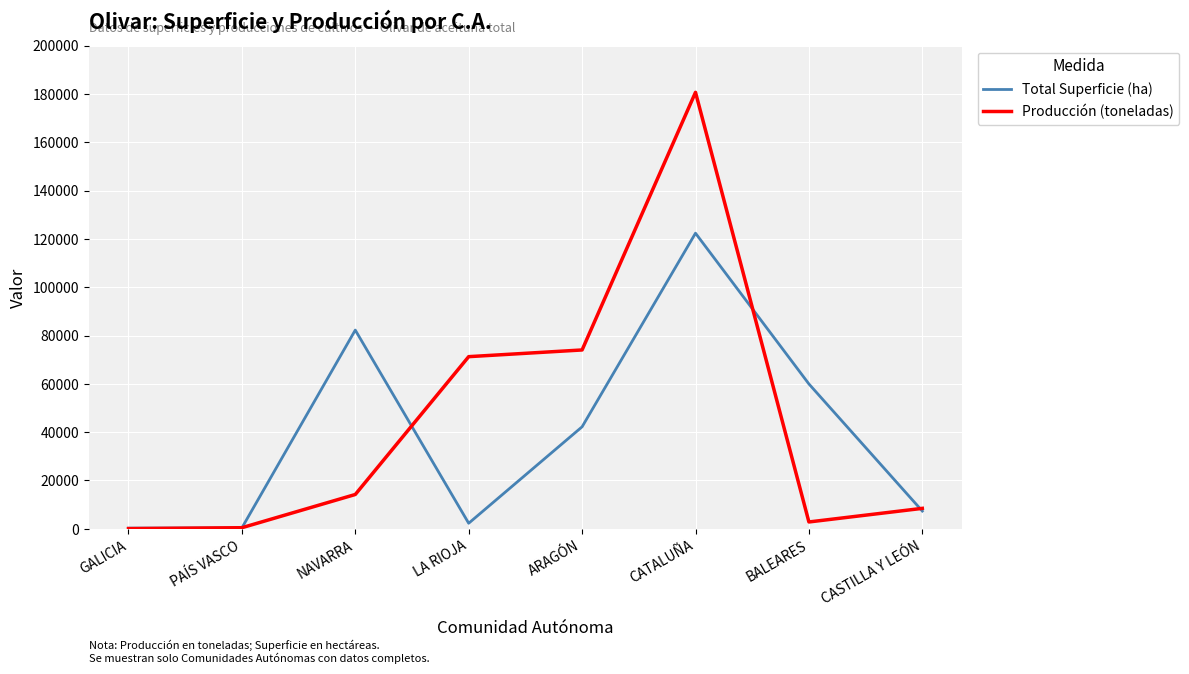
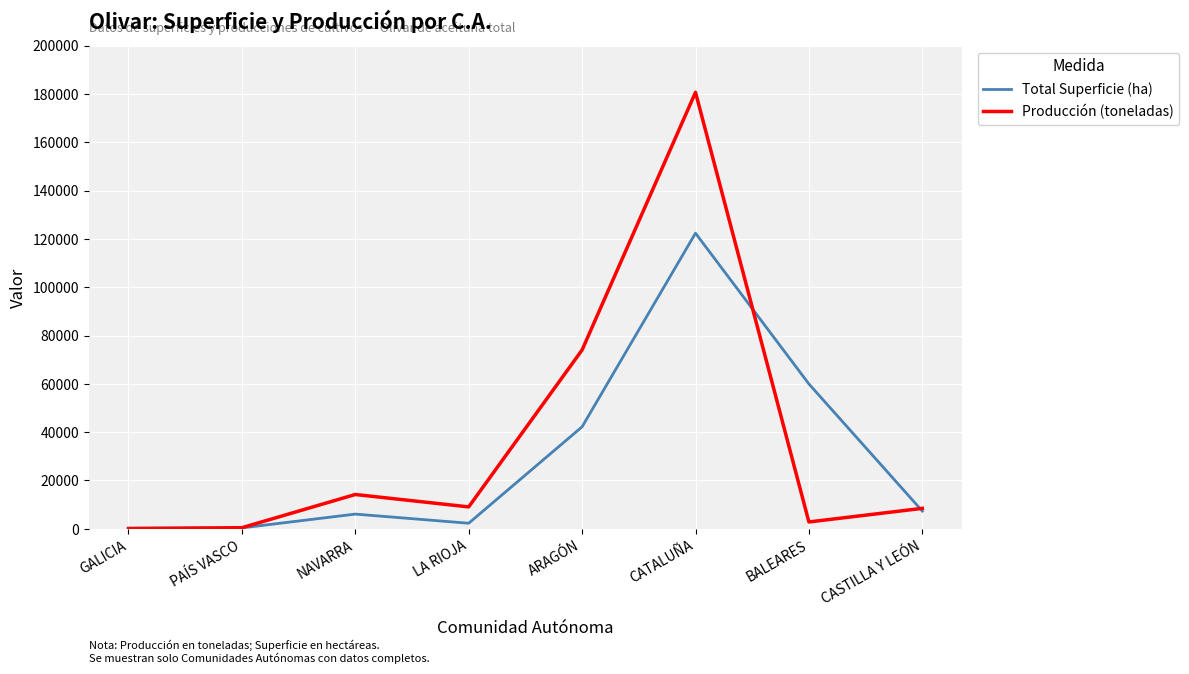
  {
    "Total Superficie (ha)": {
-     "NAVARRA": 82000,
+     "NAVARRA": 6000,
      "LA RIOJA": 2000,
      "ARAGÓN": 42000,
      "CATALUÑA": 122000,
      "BALEARES": 60000,
      "CASTILLA Y LEÓN": 7000
    },
    "Producción (toneladas)": {
      "NAVARRA": 14000,
-     "LA RIOJA": 71000,
+     "LA RIOJA": 9000,
      "ARAGÓN": 74000,
      "CATALUÑA": 181000,
      "BALEARES": 3000,
      "CASTILLA Y LEÓN": 8000
    }
  }
